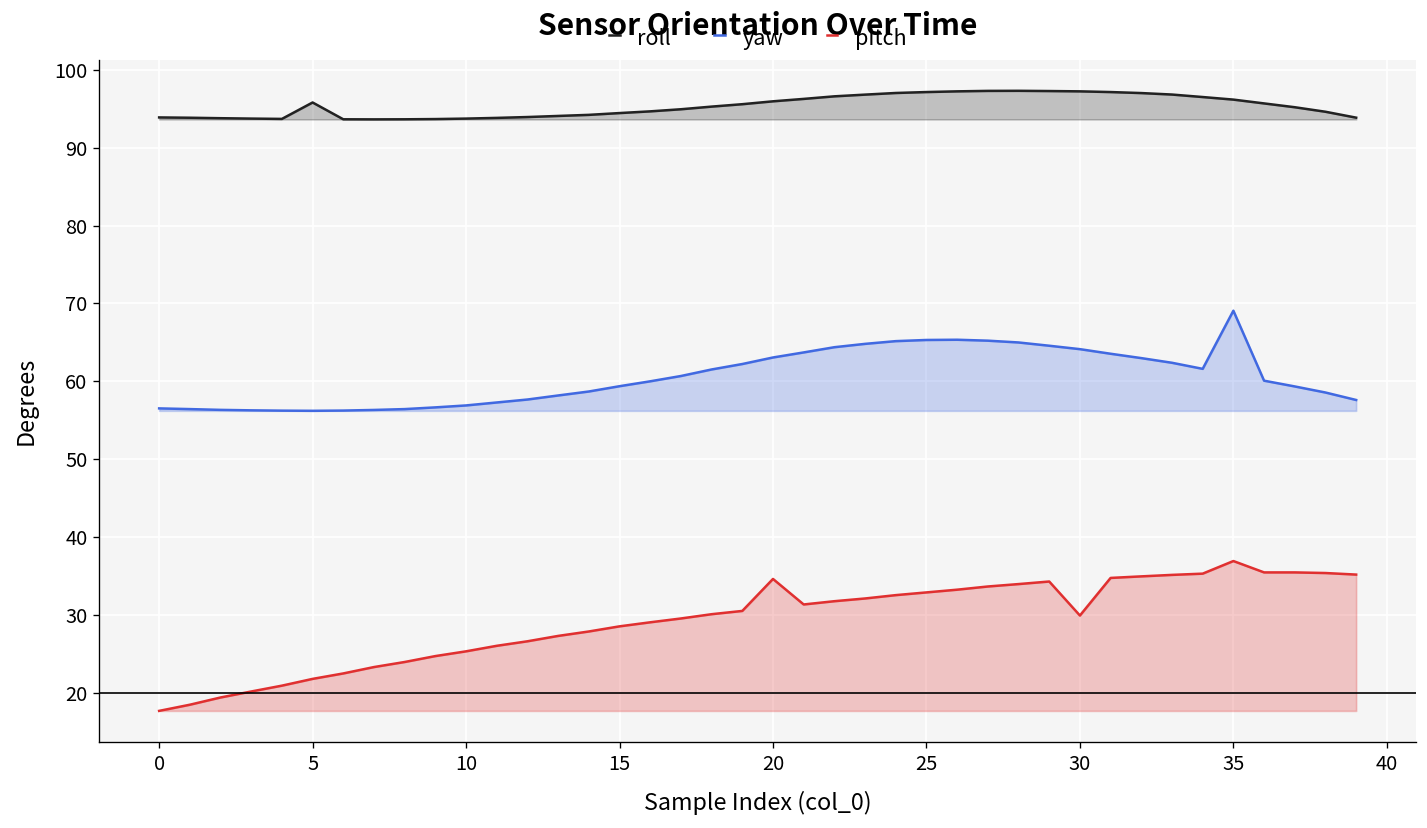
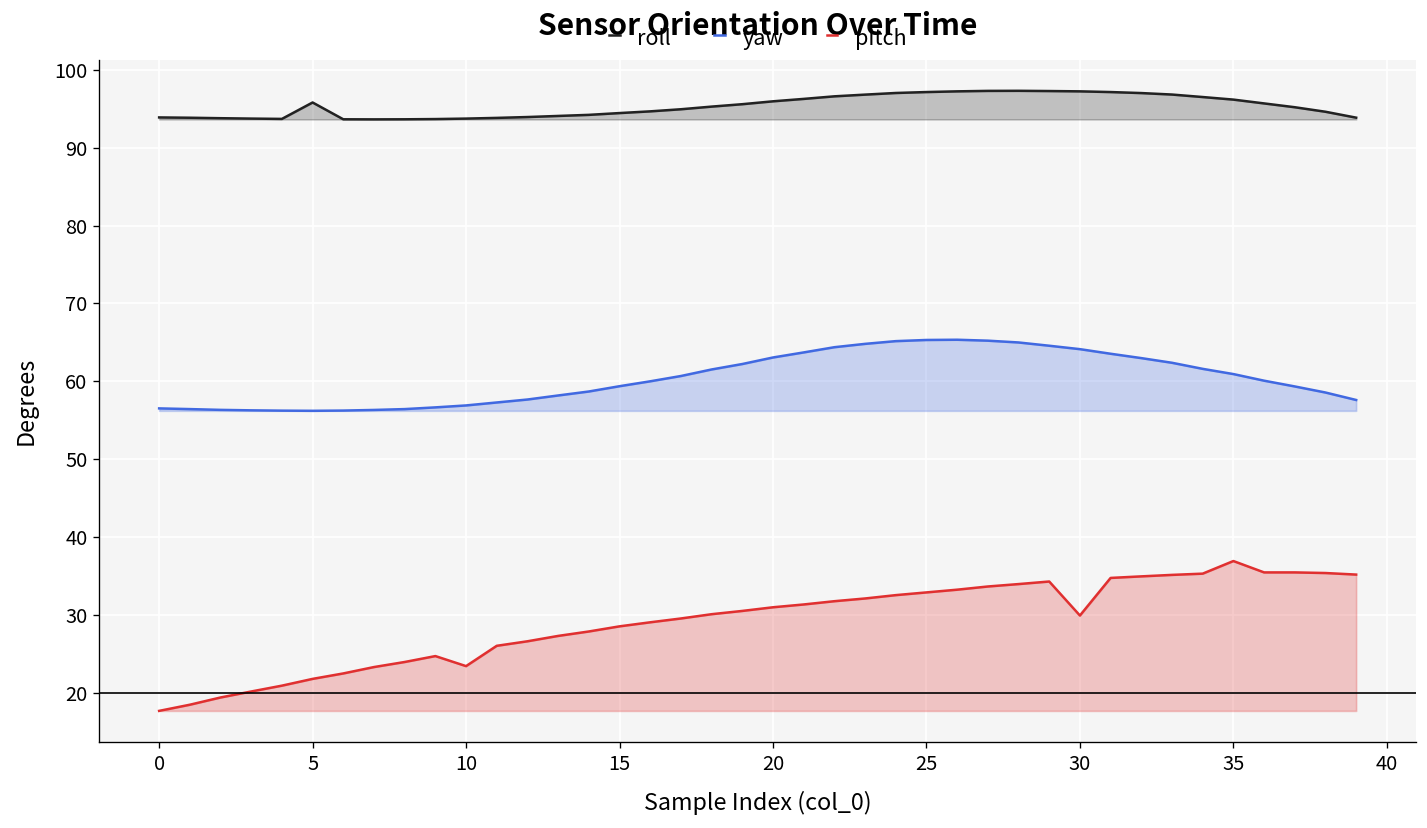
  {
    "roll": {
      "0": 94,
      "5": 96,
      "10": 94,
      "15": 94,
      "20": 96,
      "25": 97,
      "30": 97,
      "35": 96
    },
    "yaw": {
      "0": 57,
      "5": 56,
      "10": 57,
      "15": 59,
      "20": 63,
      "25": 65,
      "30": 64,
-     "35": 69
+     "35": 61
    },
    "pitch": {
      "0": 18,
      "5": 22,
-     "10": 25,
+     "10": 23,
      "15": 29,
-     "20": 35,
+     "20": 31,
      "25": 33,
      "30": 30,
      "35": 37
    }
  }
